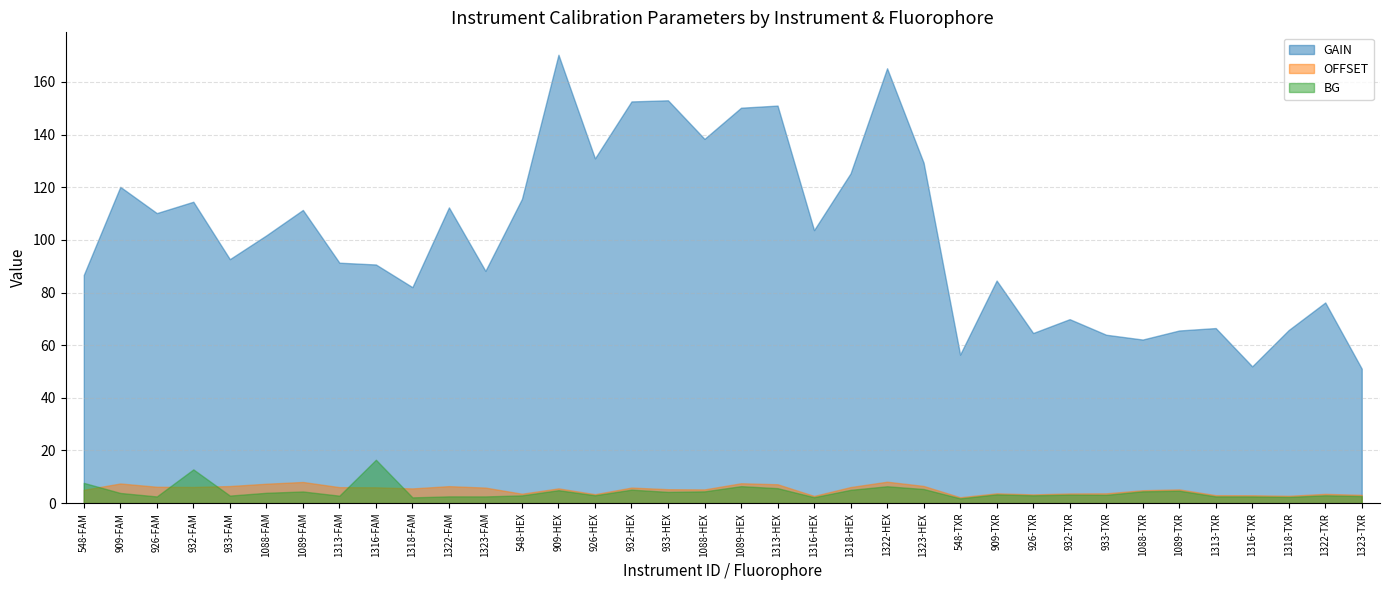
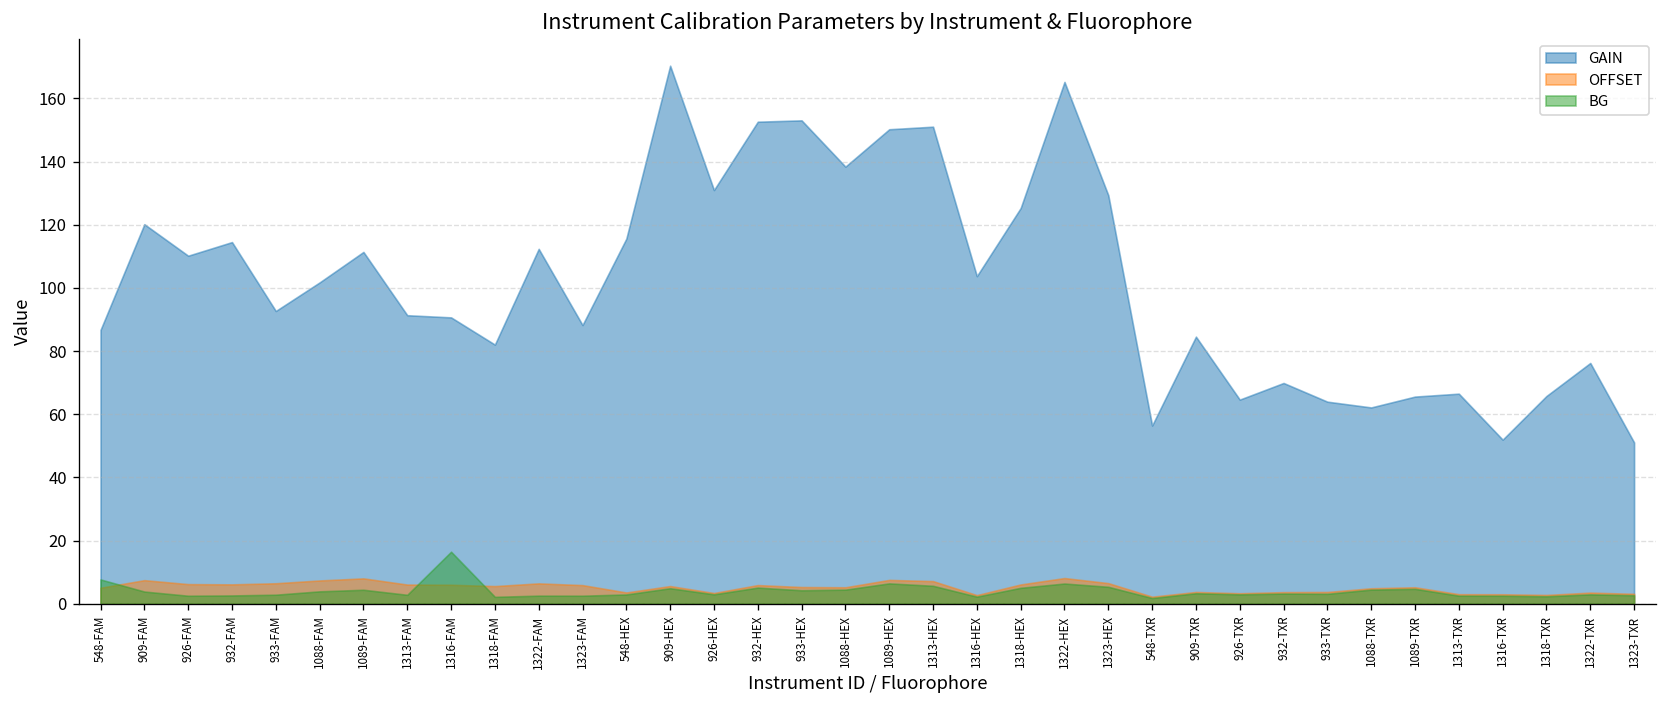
  {
    "GAIN": {
      "548-FAM": 87,
      "909-FAM": 120,
      "926-FAM": 110,
      "932-FAM": 114,
      "933-FAM": 93,
      "1088-FAM": 102,
      "1089-FAM": 111,
      "1313-FAM": 91,
      "1316-FAM": 91,
      "1318-FAM": 82,
      "1322-FAM": 112,
      "1323-FAM": 88,
      "548-HEX": 116,
      "909-HEX": 170,
      "926-HEX": 131,
      "932-HEX": 153,
      "933-HEX": 153,
      "1088-HEX": 138,
      "1089-HEX": 150,
      "1313-HEX": 151,
      "1316-HEX": 104,
      "1318-HEX": 125,
      "1322-HEX": 165,
      "1323-HEX": 129,
      "548-TXR": 56,
      "909-TXR": 85,
      "926-TXR": 65,
      "932-TXR": 70,
      "933-TXR": 64,
      "1088-TXR": 62,
      "1089-TXR": 66,
      "1313-TXR": 67,
      "1316-TXR": 52,
      "1318-TXR": 66,
      "1322-TXR": 76,
      "1323-TXR": 51
    },
    "OFFSET": {
      "548-FAM": 5,
      "909-FAM": 7,
      "926-FAM": 6,
      "932-FAM": 6,
      "933-FAM": 6,
      "1088-FAM": 7,
      "1089-FAM": 8,
      "1313-FAM": 6,
      "1316-FAM": 6,
      "1318-FAM": 6,
      "1322-FAM": 6,
      "1323-FAM": 6,
      "933-HEX": 5,
      "1089-HEX": 8,
      "1313-HEX": 7,
      "1318-HEX": 6,
      "1322-HEX": 8,
      "1323-HEX": 7
    },
    "BG": {
      "548-FAM": 8,
      "909-FAM": 4,
      "926-FAM": 3,
-     "932-FAM": 13,
+     "932-FAM": 3,
      "933-FAM": 3,
      "1088-FAM": 4,
      "1089-FAM": 4,
      "1313-FAM": 3,
      "1316-FAM": 16,
      "1318-FAM": 2,
      "1322-FAM": 3,
      "1323-FAM": 3,
      "933-HEX": 4,
      "1089-HEX": 6,
      "1313-HEX": 6,
      "1318-HEX": 5,
      "1322-HEX": 6,
      "1323-HEX": 5
    }
  }
